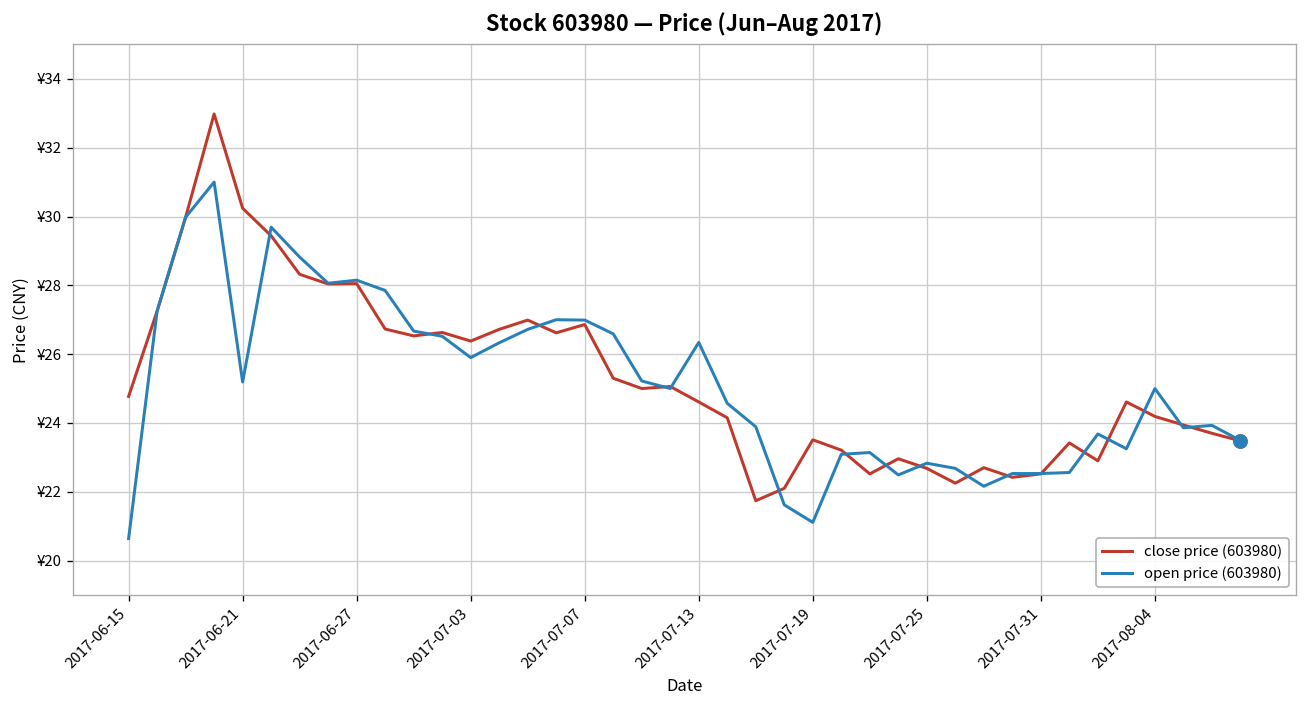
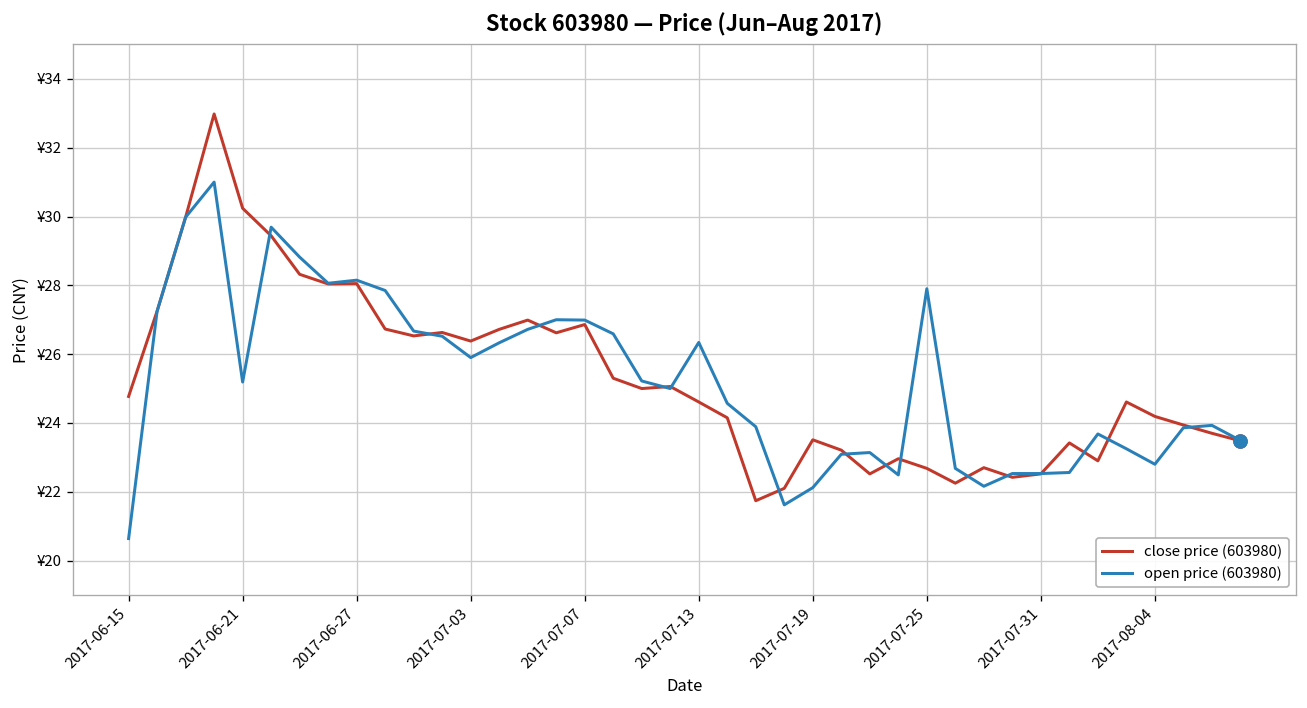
  {
    "open price (603980)": {
      "2017-06-15": "¥20.6",
      "2017-06-21": "¥25.2",
      "2017-06-27": "¥28.2",
      "2017-07-03": "¥25.9",
      "2017-07-07": "¥27.0",
      "2017-07-13": "¥26.3",
-     "2017-07-19": "¥21.1",
-     "2017-07-25": "¥22.8",
-     "2017-08-04": "¥25.0"
+     "2017-07-19": "¥22.1",
+     "2017-07-25": "¥27.9",
+     "2017-08-04": "¥22.8"
    }
  }
